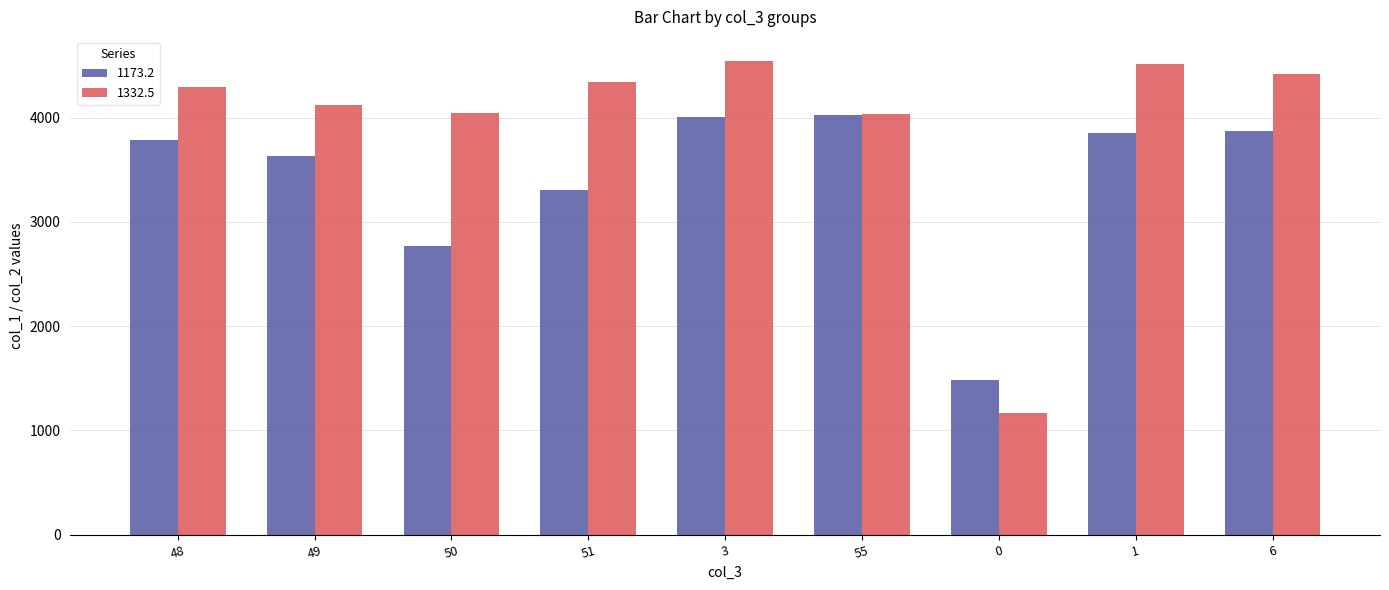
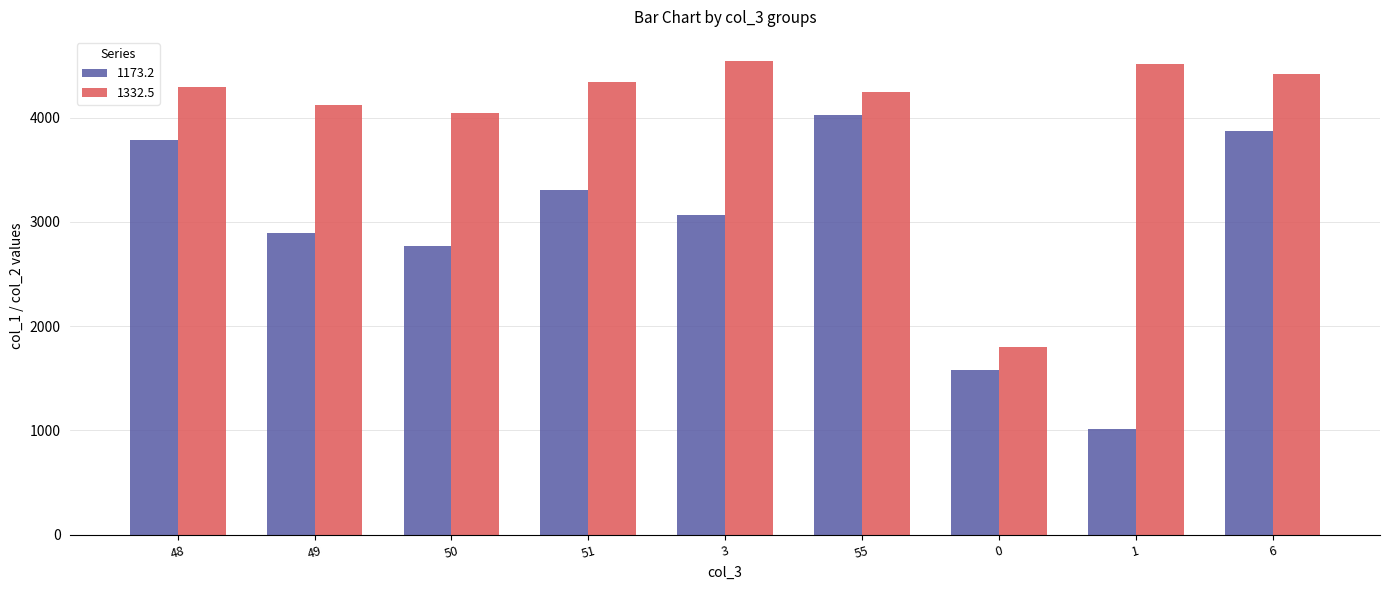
  {
    "1173.2": {
      "48": 3780,
-     "49": 3630,
+     "49": 2890,
      "50": 2770,
      "51": 3310,
-     "3": 4010,
+     "3": 3070,
      "55": 4030,
-     "0": 1490,
-     "1": 3850,
+     "0": 1580,
+     "1": 1020,
      "6": 3870
    },
    "1332.5": {
      "48": 4300,
      "49": 4130,
      "50": 4040,
      "51": 4340,
      "3": 4550,
-     "55": 4040,
-     "0": 1160,
+     "55": 4250,
+     "0": 1800,
      "1": 4520,
      "6": 4420
    }
  }
